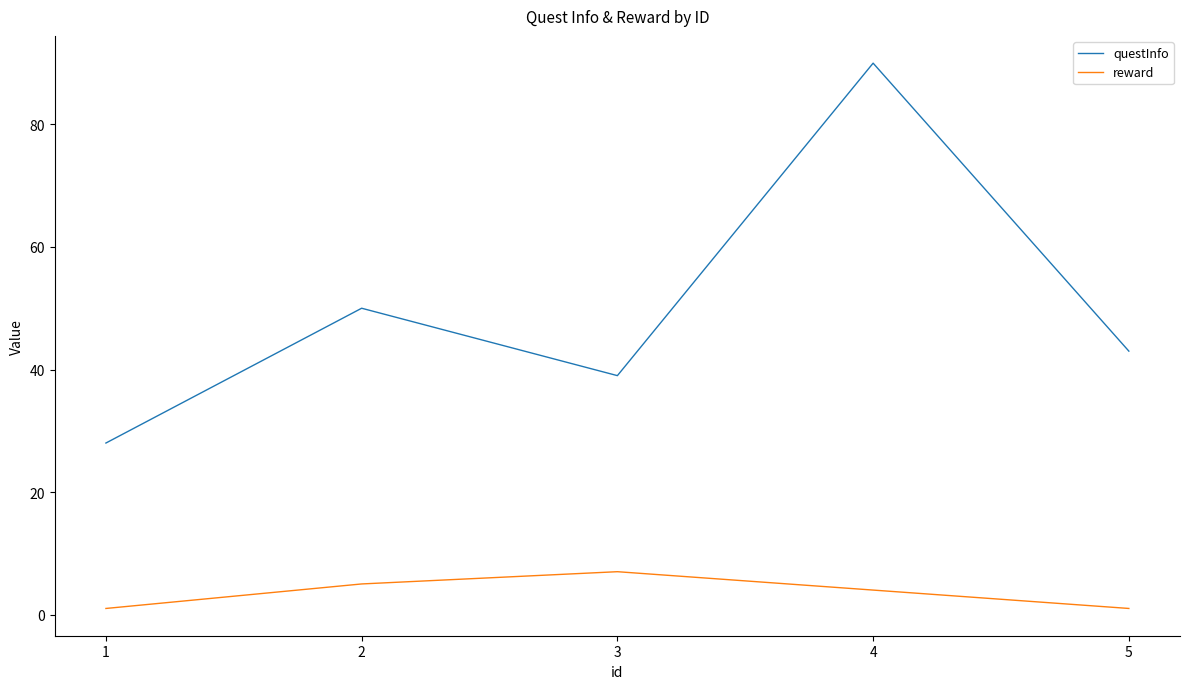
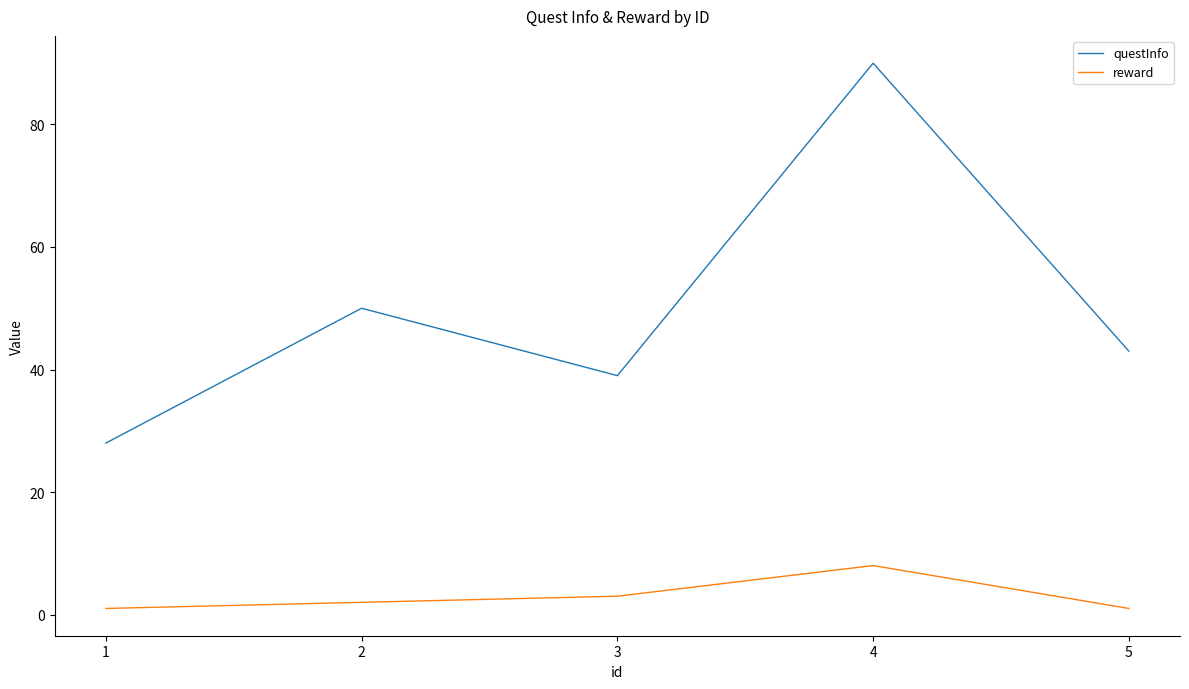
  {
    "questInfo": {
      "1": 28,
      "2": 50,
      "3": 39,
      "4": 90,
      "5": 43
    },
    "reward": {
      "1": 1,
-     "2": 5,
-     "3": 7,
-     "4": 4,
+     "2": 2,
+     "3": 3,
+     "4": 8,
      "5": 1
    }
  }
